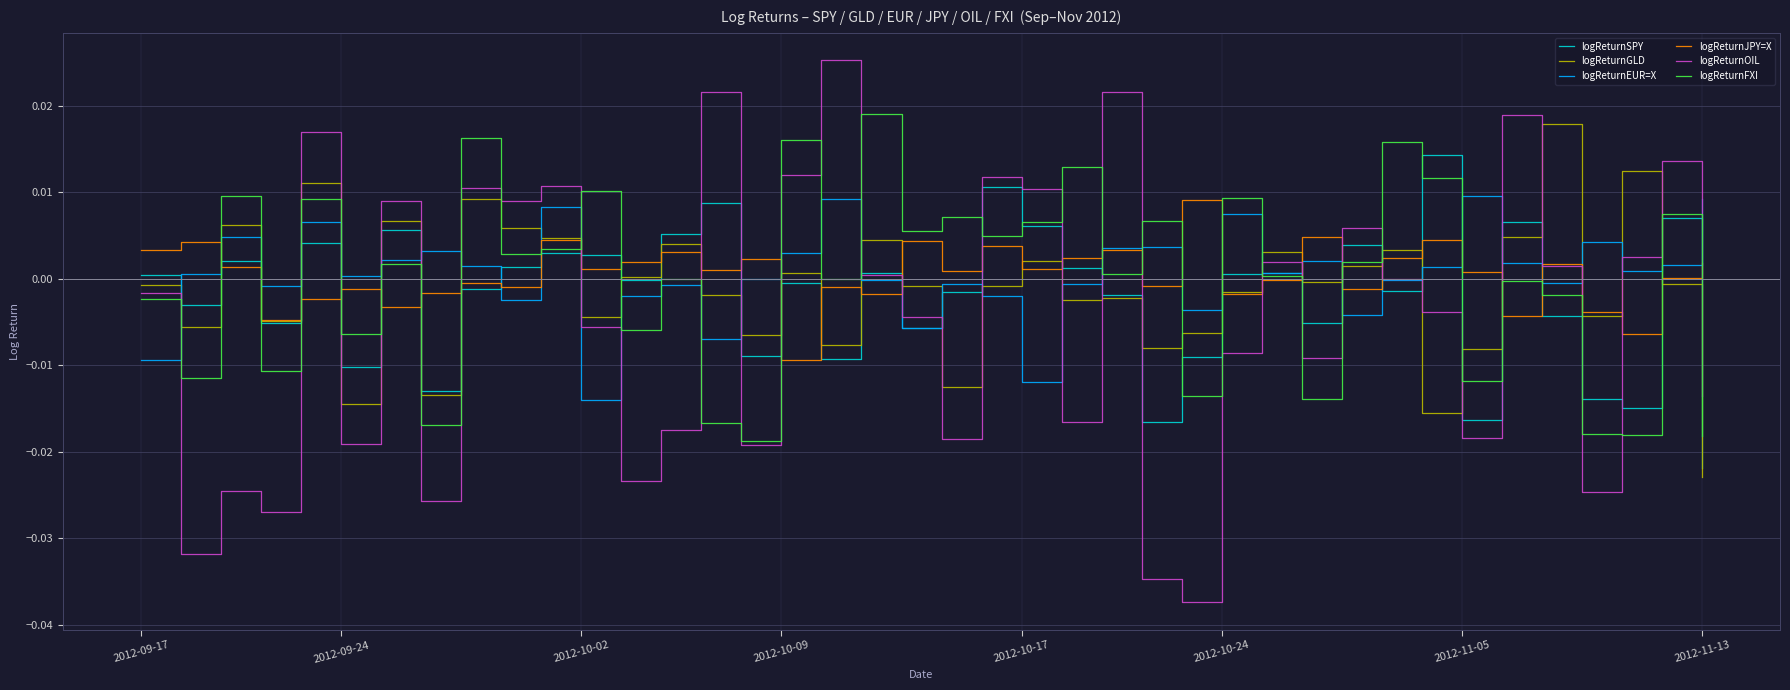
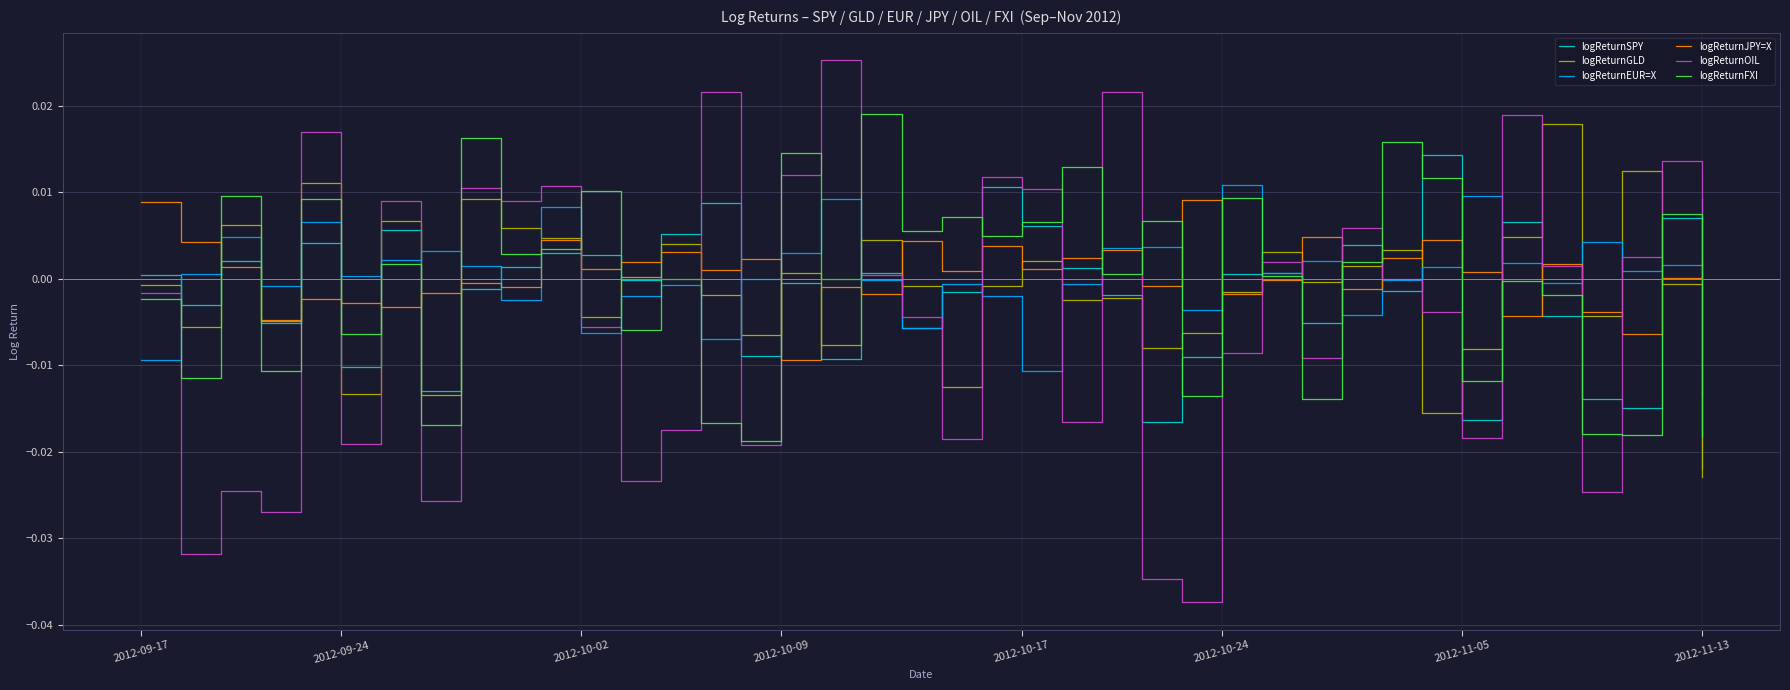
  {
    "logReturnSPY": {
      "2012-09-17": 0.000,
      "2012-09-24": -0.010,
      "2012-10-02": 0.003,
      "2012-10-09": 0.000,
      "2012-10-17": 0.006,
      "2012-10-24": 0.000,
      "2012-11-05": -0.016,
      "2012-11-13": -0.022
    },
    "logReturnGLD": {
      "2012-09-17": -0.001,
-     "2012-09-24": -0.014,
+     "2012-09-24": -0.013,
      "2012-10-02": -0.004,
      "2012-10-09": 0.001,
      "2012-10-17": 0.002,
      "2012-11-05": -0.008,
      "2012-11-13": -0.023
    },
    "logReturnEUR=X": {
      "2012-09-17": -0.009,
      "2012-09-24": 0.000,
-     "2012-10-02": -0.014,
+     "2012-10-02": -0.006,
      "2012-10-09": 0.003,
-     "2012-10-17": -0.012,
-     "2012-10-24": 0.007,
+     "2012-10-17": -0.011,
+     "2012-10-24": 0.011,
      "2012-11-05": 0.010,
      "2012-11-13": 0.009
    },
    "logReturnJPY=X": {
-     "2012-09-17": 0.003,
-     "2012-09-24": -0.001,
+     "2012-09-17": 0.009,
+     "2012-09-24": -0.003,
      "2012-10-02": 0.001,
      "2012-10-09": -0.009,
      "2012-10-17": 0.001,
      "2012-11-05": 0.001,
      "2012-11-13": 0.002
    },
    "logReturnOIL": {
      "2012-09-17": -0.002,
      "2012-09-24": -0.019,
      "2012-10-02": -0.006,
      "2012-10-09": 0.012,
      "2012-10-17": 0.010,
      "2012-10-24": -0.009,
      "2012-11-05": -0.018,
      "2012-11-13": -0.014
    },
    "logReturnFXI": {
      "2012-09-17": -0.002,
      "2012-09-24": -0.006,
      "2012-10-02": 0.010,
-     "2012-10-09": 0.016,
+     "2012-10-09": 0.015,
      "2012-10-17": 0.007,
      "2012-10-24": 0.009,
      "2012-11-05": -0.012,
      "2012-11-13": -0.018
    }
  }
